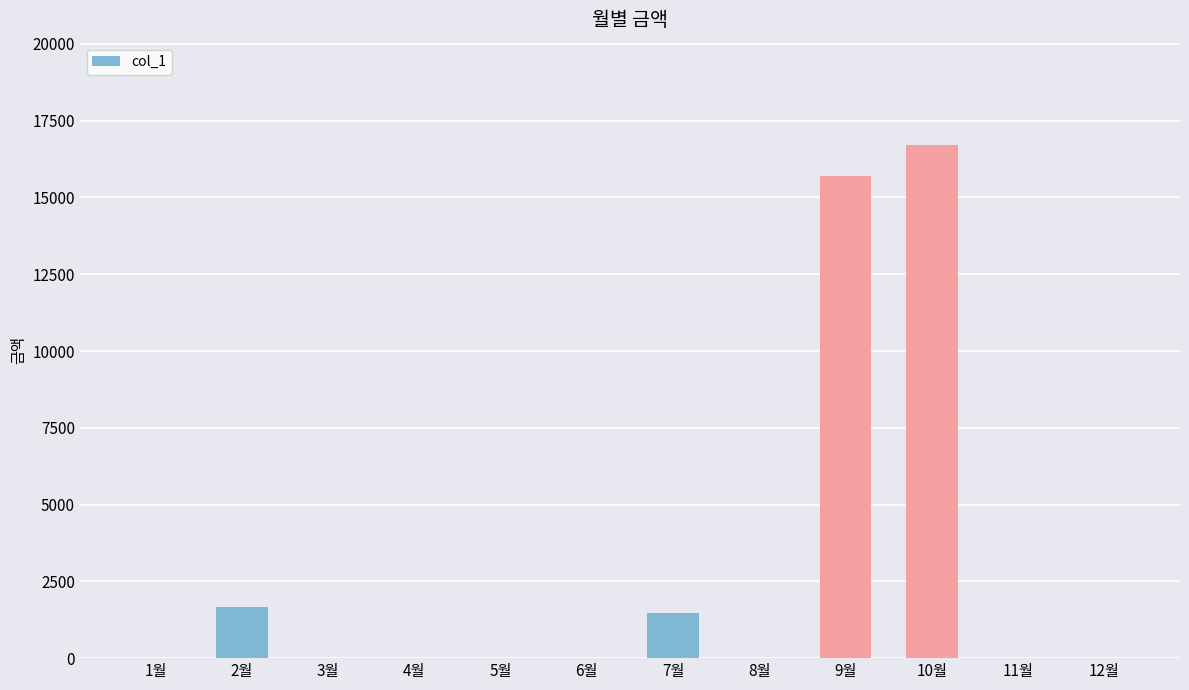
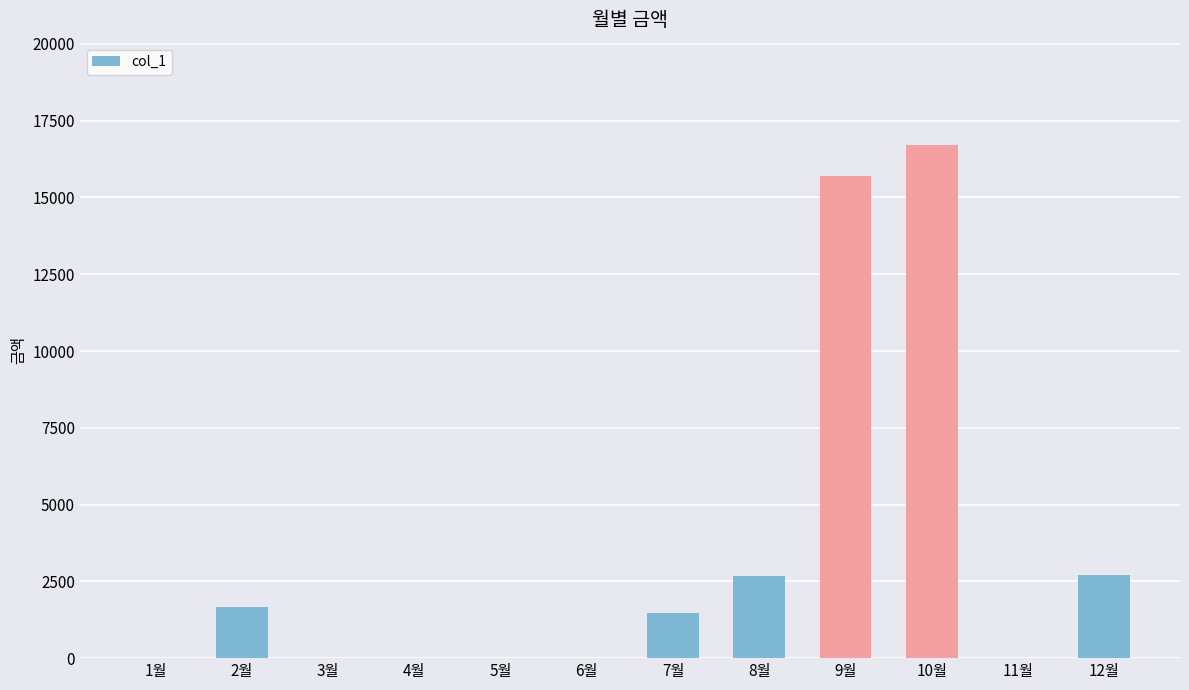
  {
    "1월": 0,
    "2월": 1700,
    "3월": 0,
    "4월": 0,
    "5월": 0,
    "6월": 0,
    "7월": 1500,
-   "8월": 0,
+   "8월": 2700,
    "9월": 15700,
    "10월": 16700,
    "11월": 0,
-   "12월": 0
+   "12월": 2700
  }
